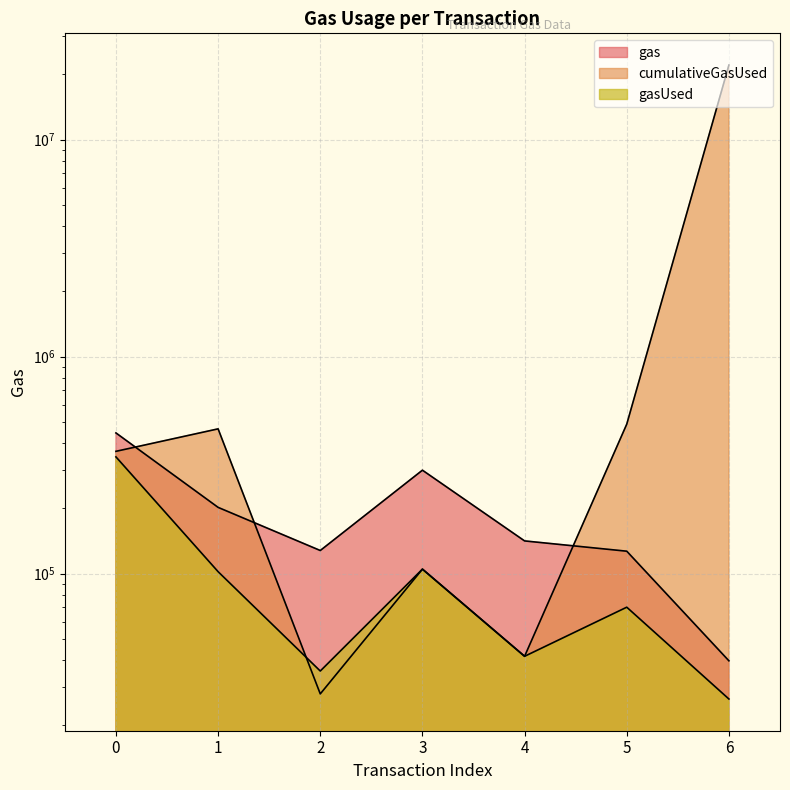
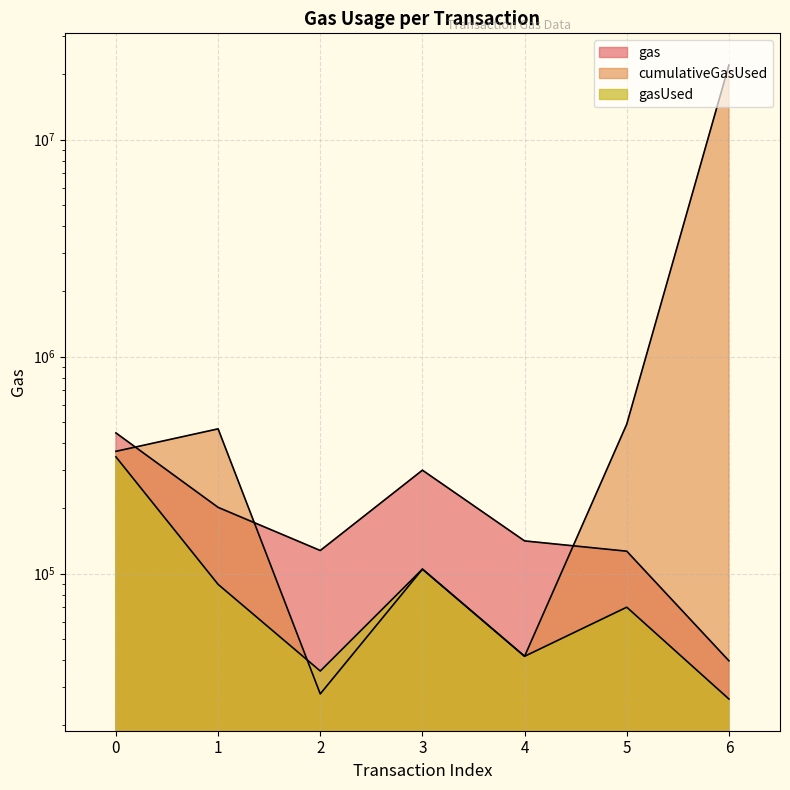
  {
    "gasUsed": {
      "0": 350000,
-     "1": 100000,
+     "1": 89000,
      "2": 36000,
      "5": 70000,
      "6": 26000
    }
  }
